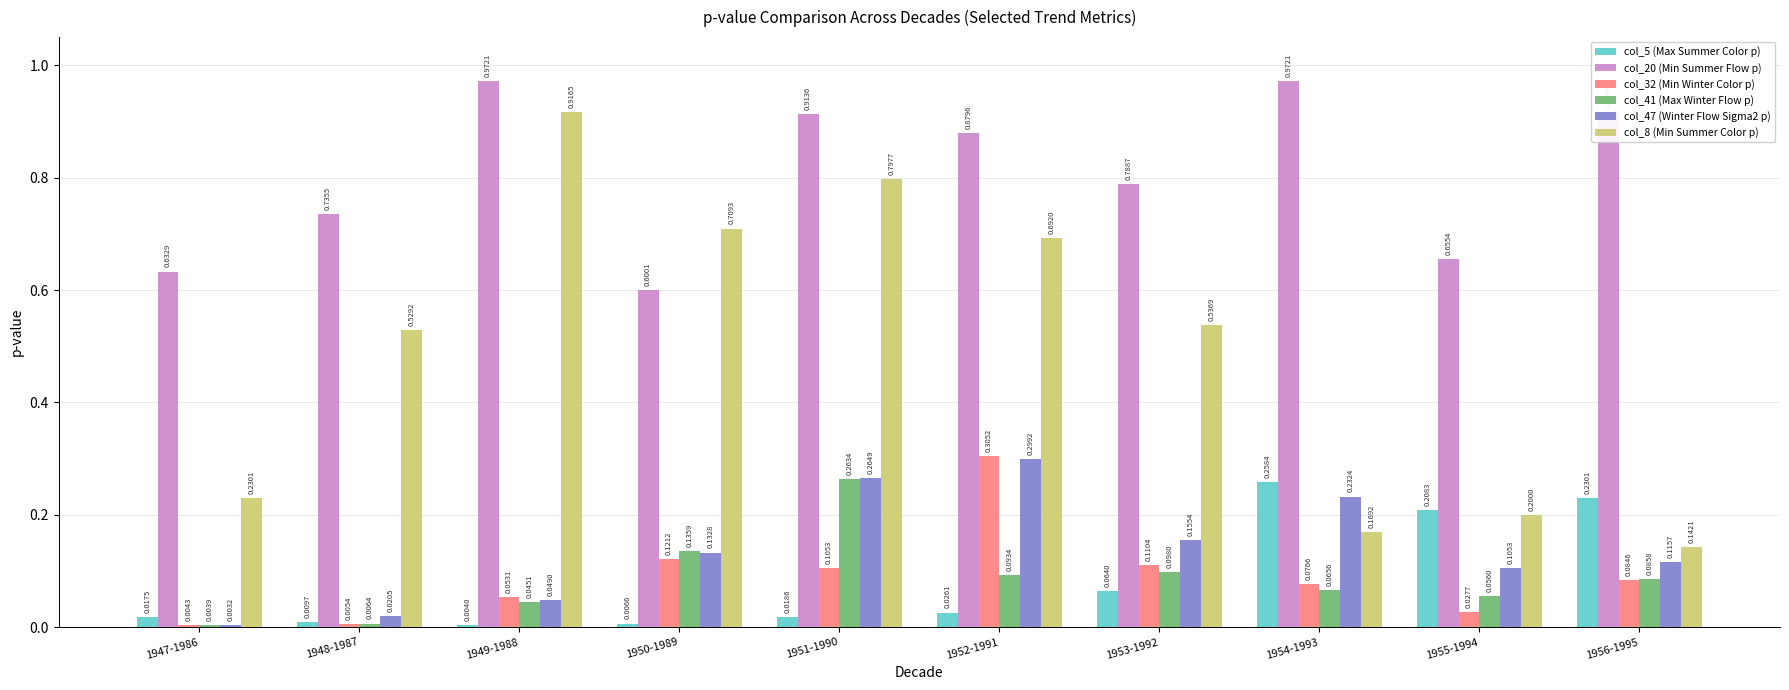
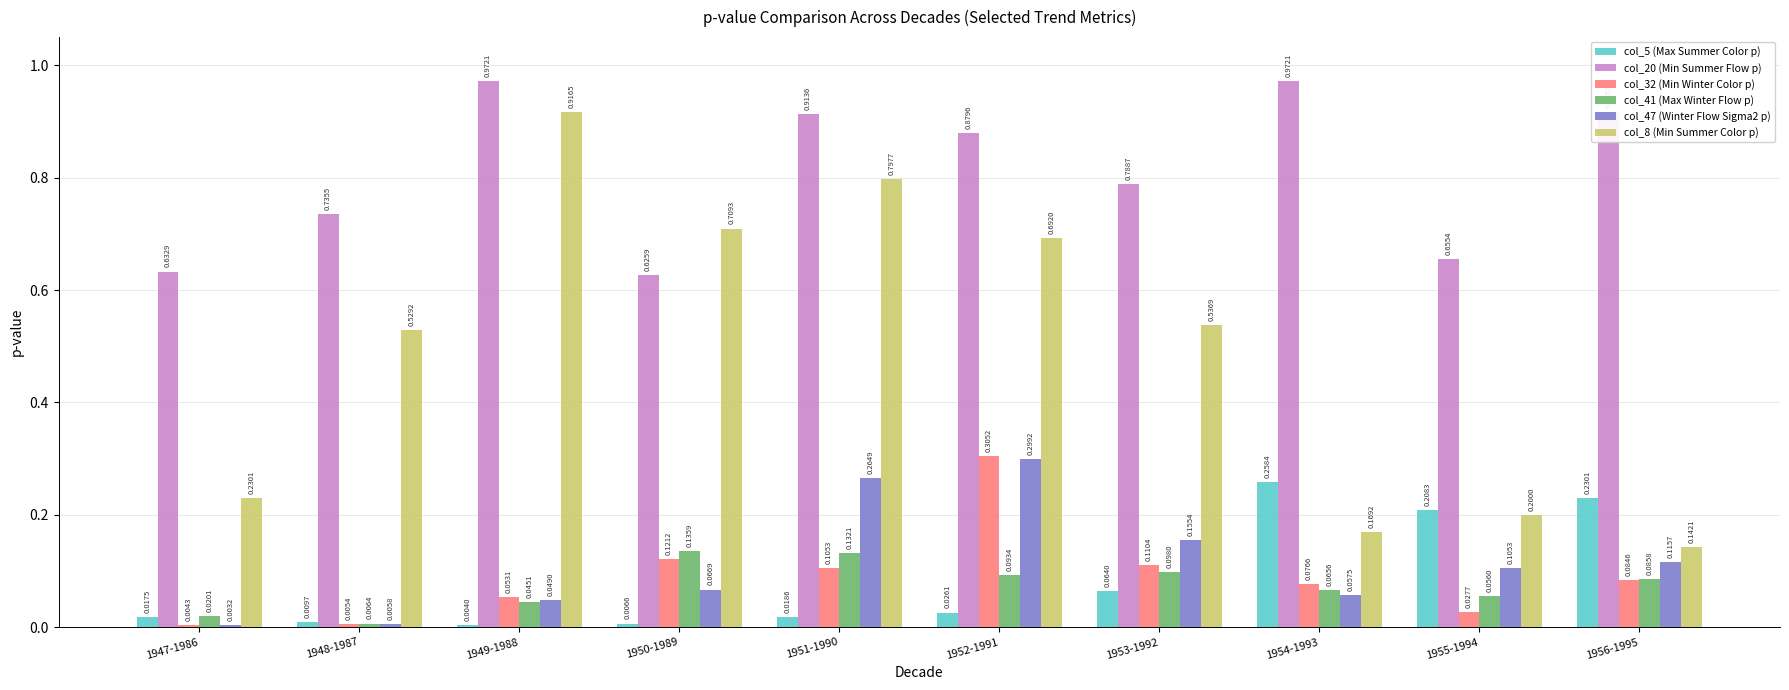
  {
    "col_5 (Max Summer Color p)": {
      "1947-1986": 0.0175,
      "1948-1987": 0.0097,
      "1949-1988": 0.0040,
      "1950-1989": 0.0066,
      "1951-1990": 0.0186,
      "1952-1991": 0.0261,
      "1953-1992": 0.0640,
      "1954-1993": 0.2584,
      "1955-1994": 0.2083,
      "1956-1995": 0.2301
    },
    "col_20 (Min Summer Flow p)": {
      "1947-1986": 0.6329,
      "1948-1987": 0.7355,
      "1949-1988": 0.9721,
-     "1950-1989": 0.6001,
+     "1950-1989": 0.6259,
      "1951-1990": 0.9136,
      "1952-1991": 0.8796,
      "1953-1992": 0.7887,
      "1954-1993": 0.9721,
      "1955-1994": 0.6554
    },
    "col_32 (Min Winter Color p)": {
      "1947-1986": 0.0043,
      "1948-1987": 0.0054,
      "1949-1988": 0.0531,
      "1950-1989": 0.1212,
      "1951-1990": 0.1053,
      "1952-1991": 0.3052,
      "1953-1992": 0.1104,
      "1954-1993": 0.0766,
      "1955-1994": 0.0277,
      "1956-1995": 0.0846
    },
    "col_41 (Max Winter Flow p)": {
-     "1947-1986": 0.0039,
+     "1947-1986": 0.0201,
      "1948-1987": 0.0064,
      "1949-1988": 0.0451,
      "1950-1989": 0.1359,
-     "1951-1990": 0.2634,
+     "1951-1990": 0.1321,
      "1952-1991": 0.0934,
      "1953-1992": 0.0980,
      "1954-1993": 0.0656,
      "1955-1994": 0.0560,
      "1956-1995": 0.0858
    },
    "col_47 (Winter Flow Sigma2 p)": {
      "1947-1986": 0.0032,
-     "1948-1987": 0.0205,
+     "1948-1987": 0.0058,
      "1949-1988": 0.0490,
-     "1950-1989": 0.1328,
+     "1950-1989": 0.0669,
      "1951-1990": 0.2649,
      "1952-1991": 0.2992,
      "1953-1992": 0.1554,
-     "1954-1993": 0.2324,
+     "1954-1993": 0.0575,
      "1955-1994": 0.1053,
      "1956-1995": 0.1157
    },
    "col_8 (Min Summer Color p)": {
      "1947-1986": 0.2301,
      "1948-1987": 0.5292,
      "1949-1988": 0.9165,
      "1950-1989": 0.7093,
      "1951-1990": 0.7977,
      "1952-1991": 0.6920,
      "1953-1992": 0.5369,
      "1954-1993": 0.1692,
      "1955-1994": 0.2000,
      "1956-1995": 0.1421
    }
  }
